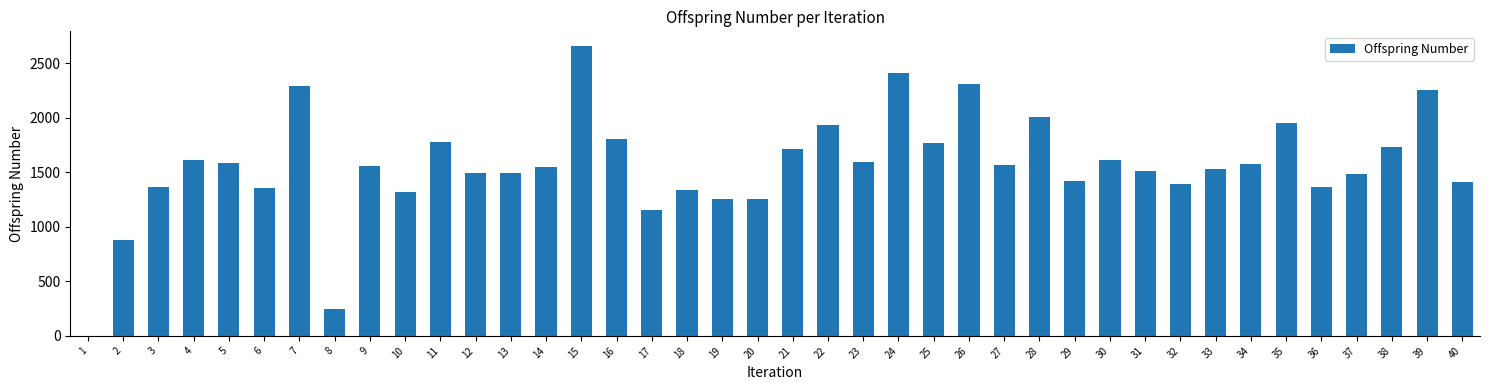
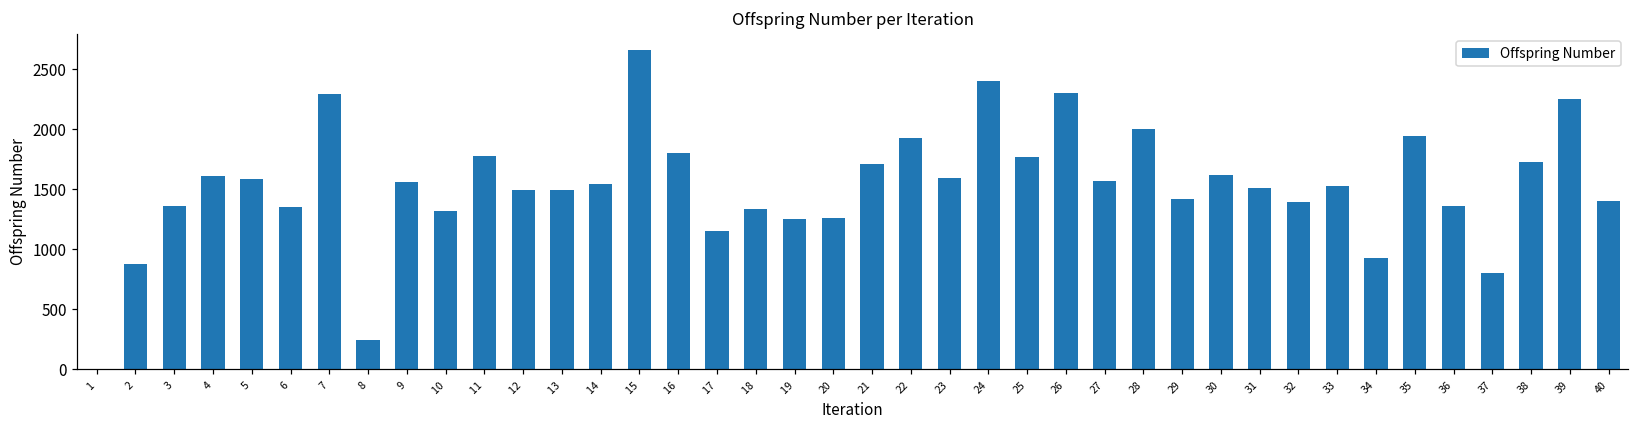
  {
    "1": 0,
    "2": 880,
    "3": 1360,
    "4": 1610,
    "5": 1590,
    "6": 1360,
    "7": 2290,
    "8": 240,
    "9": 1560,
    "10": 1320,
    "11": 1780,
    "12": 1490,
    "13": 1490,
    "14": 1550,
    "15": 2660,
    "16": 1810,
    "17": 1160,
    "18": 1340,
    "19": 1250,
    "20": 1260,
    "21": 1710,
    "22": 1930,
    "23": 1600,
    "24": 2410,
    "25": 1770,
    "26": 2310,
    "27": 1570,
    "28": 2010,
    "29": 1420,
    "30": 1620,
    "31": 1510,
    "32": 1390,
    "33": 1530,
-   "34": 1570,
+   "34": 930,
    "35": 1950,
    "36": 1360,
-   "37": 1490,
+   "37": 800,
    "38": 1730,
    "39": 2250,
    "40": 1410
  }
